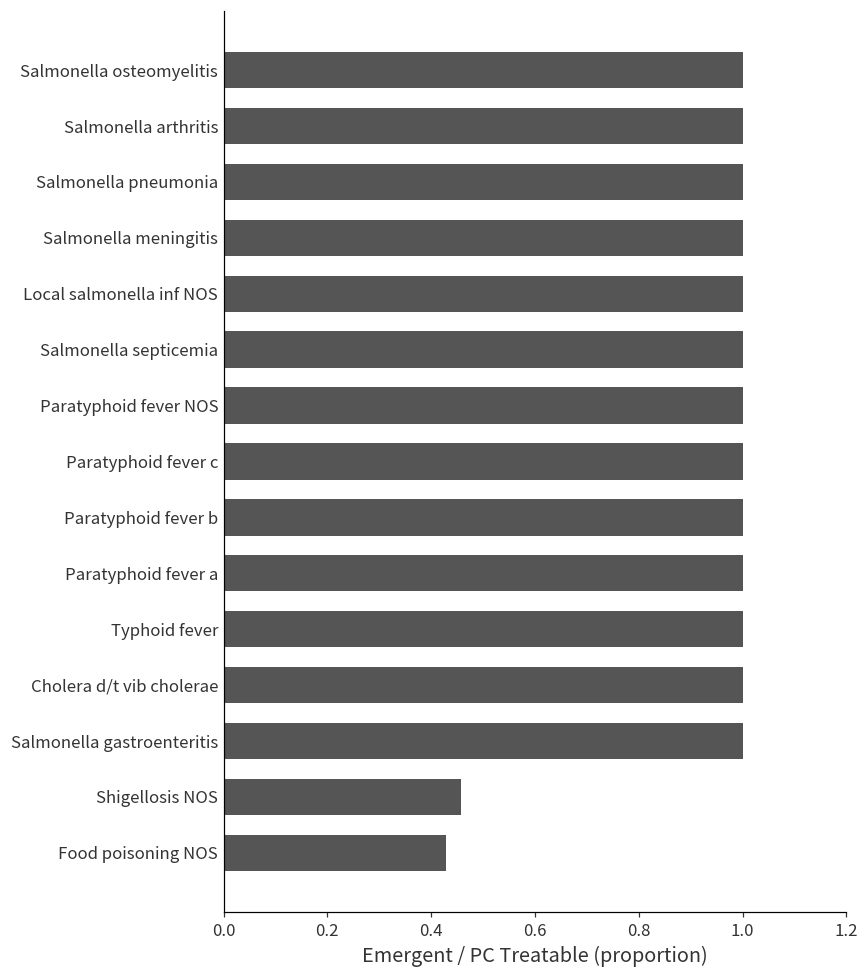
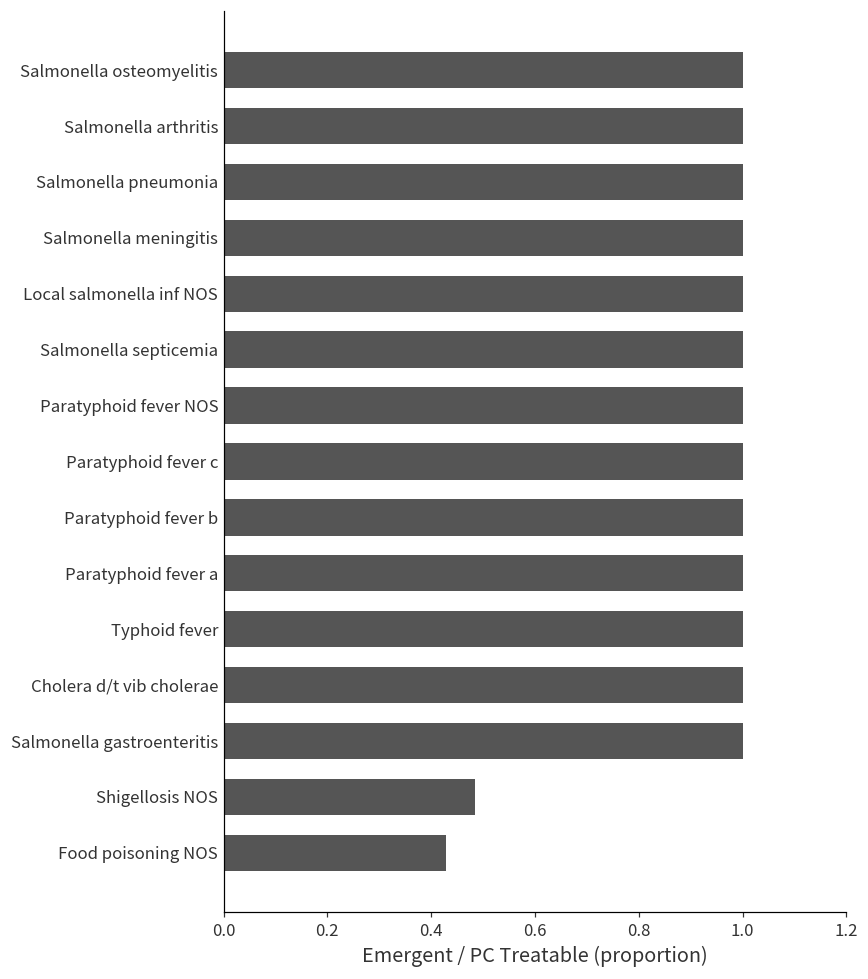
  {
    "Salmonella osteomyelitis": 1.00,
    "Salmonella arthritis": 1.00,
    "Salmonella pneumonia": 1.00,
    "Salmonella meningitis": 1.00,
    "Local salmonella inf NOS": 1.00,
    "Salmonella septicemia": 1.00,
    "Paratyphoid fever NOS": 1.00,
    "Paratyphoid fever c": 1.00,
    "Paratyphoid fever b": 1.00,
    "Paratyphoid fever a": 1.00,
    "Typhoid fever": 1.00,
    "Cholera d/t vib cholerae": 1.00,
    "Salmonella gastroenteritis": 1.00,
-   "Shigellosis NOS": 0.46,
+   "Shigellosis NOS": 0.49,
    "Food poisoning NOS": 0.43
  }
